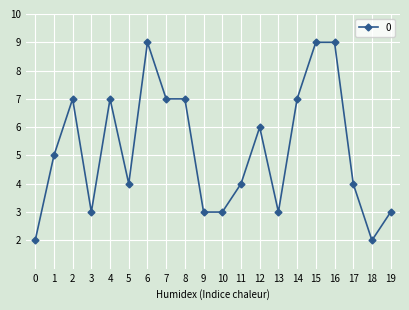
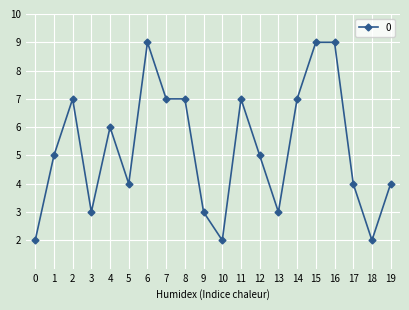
  {
    "0": 2,
    "1": 5,
    "2": 7,
    "3": 3,
-   "4": 7,
+   "4": 6,
    "5": 4,
    "6": 9,
    "7": 7,
    "8": 7,
    "9": 3,
-   "10": 3,
-   "11": 4,
-   "12": 6,
+   "10": 2,
+   "11": 7,
+   "12": 5,
    "13": 3,
    "14": 7,
    "15": 9,
    "16": 9,
    "17": 4,
    "18": 2,
-   "19": 3
+   "19": 4
  }
